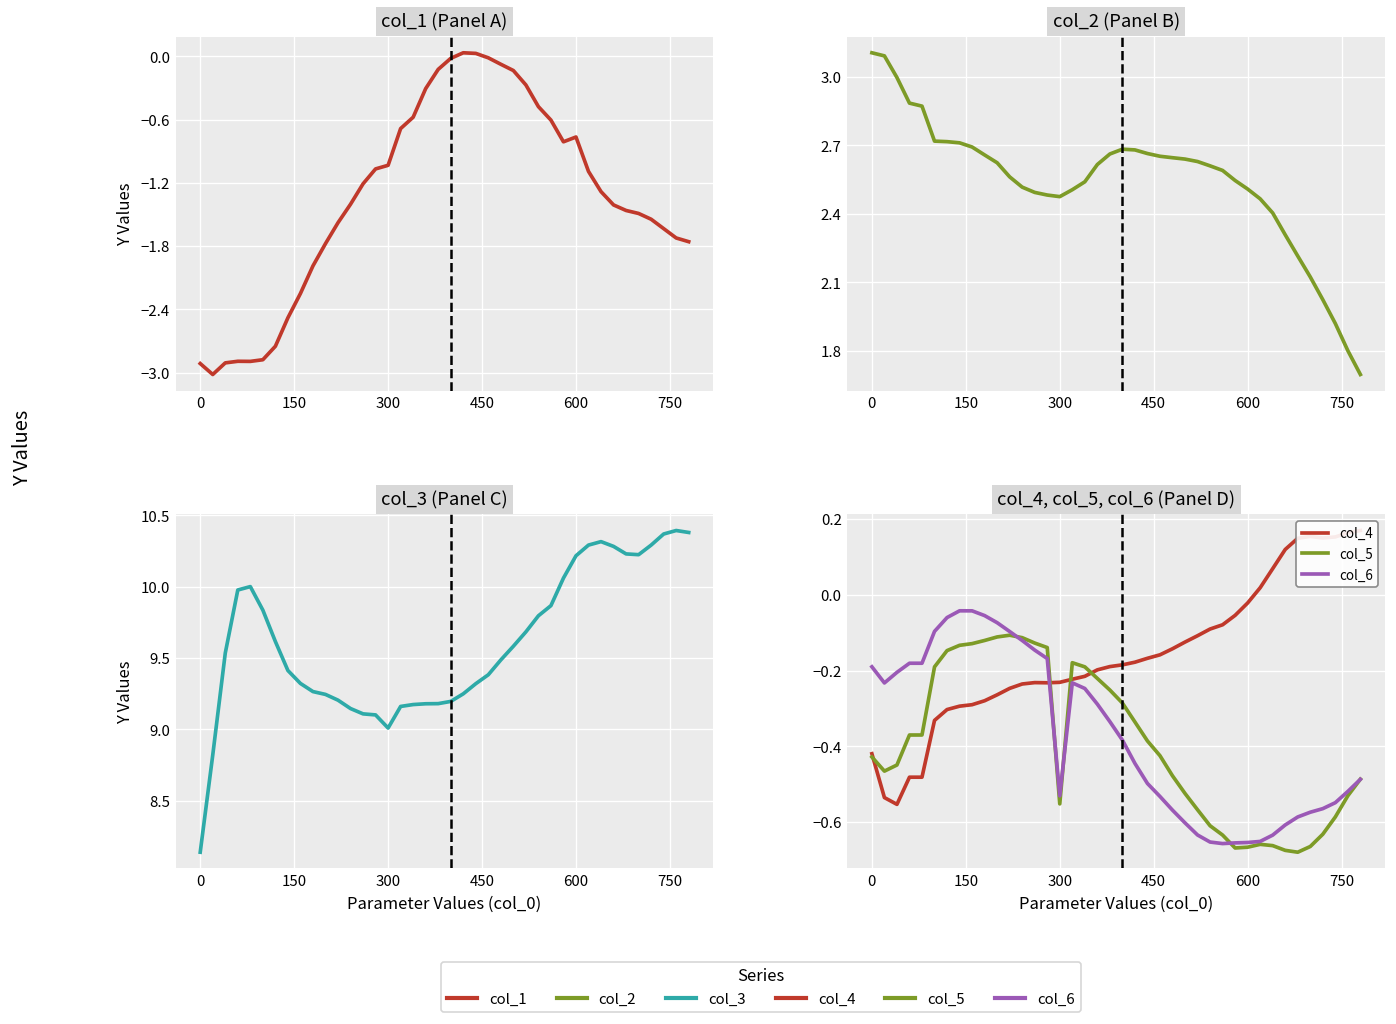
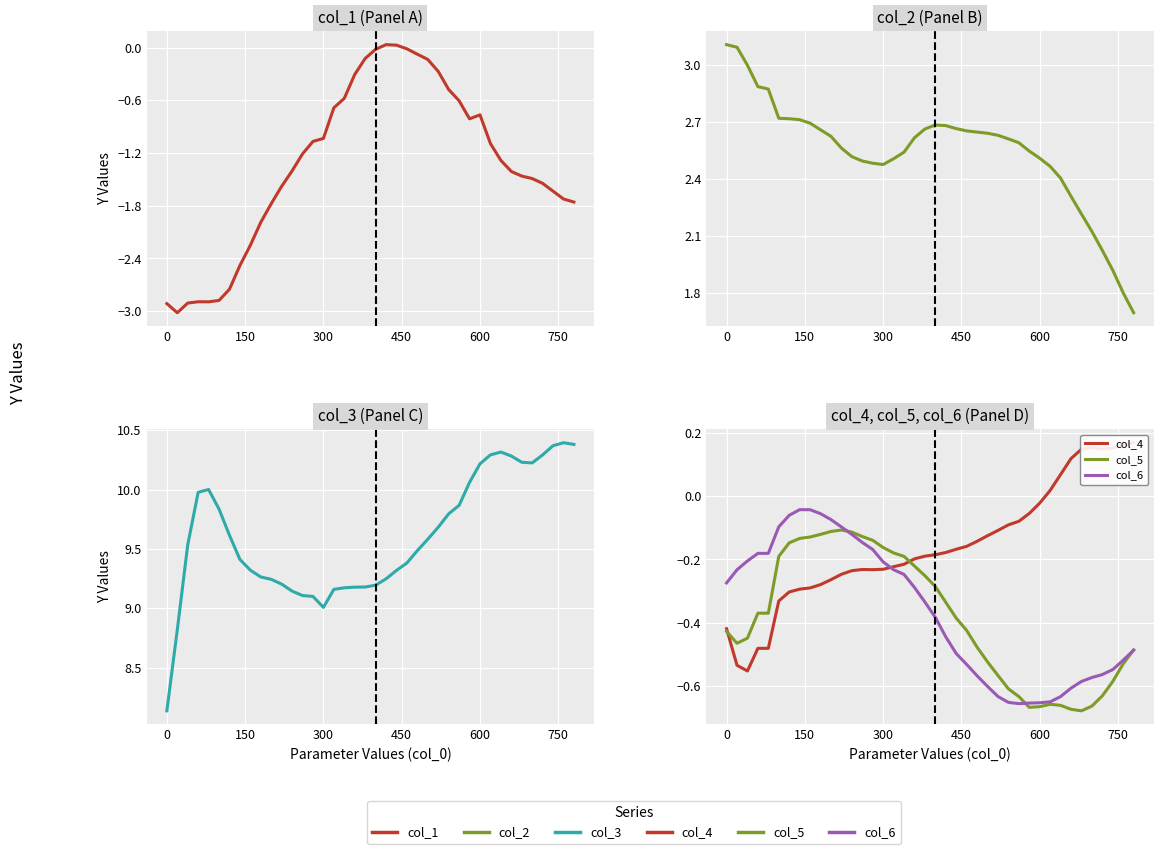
  {
    "col_1 (Panel A)": {
      "0": -2.9,
      "300": -1.0,
      "600": -0.8
    },
    "col_2 (Panel B)": {
      "0": 3.10,
      "300": 2.47,
      "600": 2.51
    },
    "col_3 (Panel C)": {
      "0": 8.14,
      "300": 9.01,
      "600": 10.22
    },
    "col_4, col_5, col_6 (Panel D)": {
      "col_4": {
        "0": -0.42,
        "300": -0.23,
        "600": -0.02
      },
      "col_5": {
        "0": -0.43,
-       "300": -0.55,
+       "300": -0.16,
        "600": -0.67
      },
      "col_6": {
-       "0": -0.19,
-       "300": -0.53,
+       "0": -0.27,
+       "300": -0.21,
        "600": -0.65
      }
    }
  }
